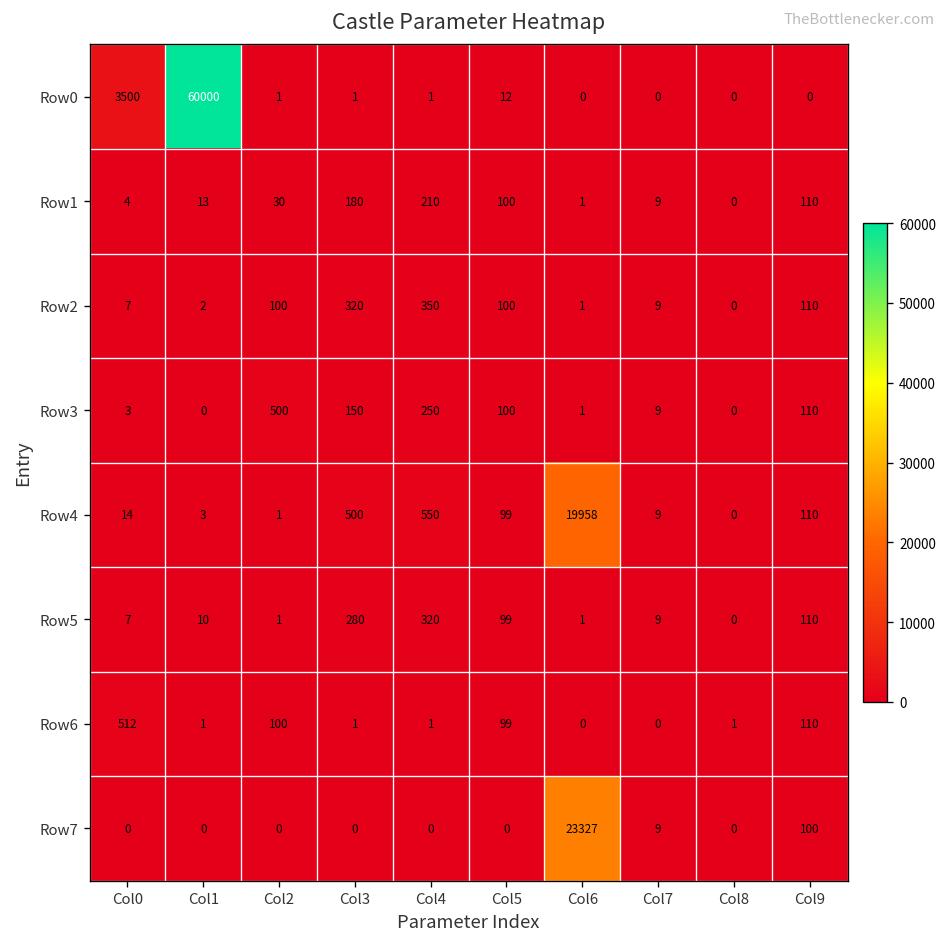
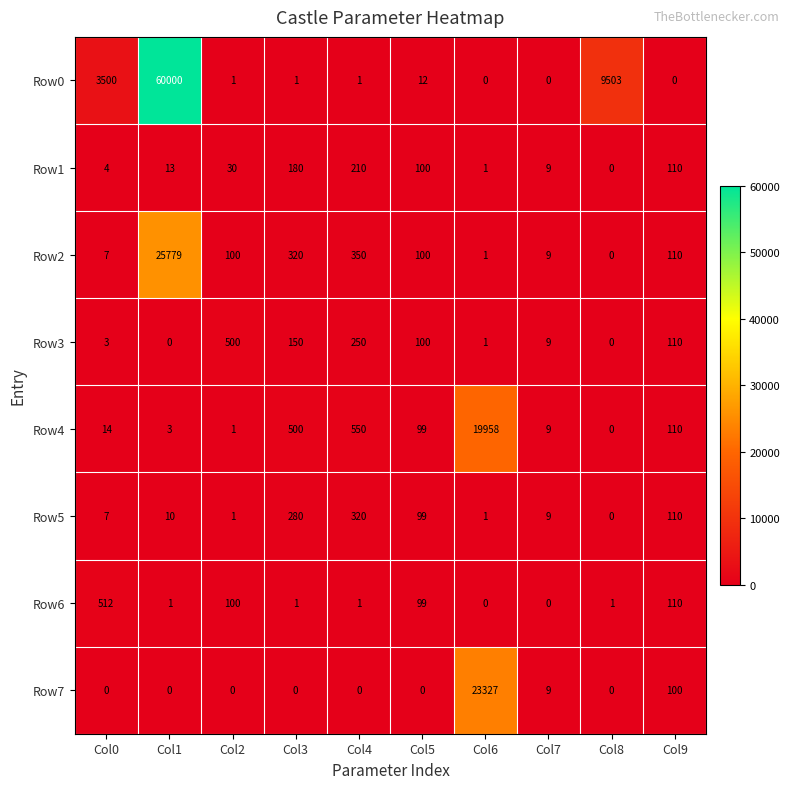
  {
    "Row0": {
      "Col0": 3500,
      "Col1": 60000,
      "Col2": 1,
      "Col3": 1,
      "Col4": 1,
      "Col5": 12,
      "Col6": 0,
      "Col7": 0,
-     "Col8": 0,
+     "Col8": 9503,
      "Col9": 0
    },
    "Row1": {
      "Col0": 4,
      "Col1": 13,
      "Col2": 30,
      "Col3": 180,
      "Col4": 210,
      "Col5": 100,
      "Col6": 1,
      "Col7": 9,
      "Col8": 0,
      "Col9": 110
    },
    "Row2": {
      "Col0": 7,
-     "Col1": 2,
+     "Col1": 25779,
      "Col2": 100,
      "Col3": 320,
      "Col4": 350,
      "Col5": 100,
      "Col6": 1,
      "Col7": 9,
      "Col8": 0,
      "Col9": 110
    },
    "Row3": {
      "Col0": 3,
      "Col1": 0,
      "Col2": 500,
      "Col3": 150,
      "Col4": 250,
      "Col5": 100,
      "Col6": 1,
      "Col7": 9,
      "Col8": 0,
      "Col9": 110
    },
    "Row4": {
      "Col0": 14,
      "Col1": 3,
      "Col2": 1,
      "Col3": 500,
      "Col4": 550,
      "Col5": 99,
      "Col6": 19958,
      "Col7": 9,
      "Col8": 0,
      "Col9": 110
    },
    "Row5": {
      "Col0": 7,
      "Col1": 10,
      "Col2": 1,
      "Col3": 280,
      "Col4": 320,
      "Col5": 99,
      "Col6": 1,
      "Col7": 9,
      "Col8": 0,
      "Col9": 110
    },
    "Row6": {
      "Col0": 512,
      "Col1": 1,
      "Col2": 100,
      "Col3": 1,
      "Col4": 1,
      "Col5": 99,
      "Col6": 0,
      "Col7": 0,
      "Col8": 1,
      "Col9": 110
    },
    "Row7": {
      "Col0": 0,
      "Col1": 0,
      "Col2": 0,
      "Col3": 0,
      "Col4": 0,
      "Col5": 0,
      "Col6": 23327,
      "Col7": 9,
      "Col8": 0,
      "Col9": 100
    }
  }
